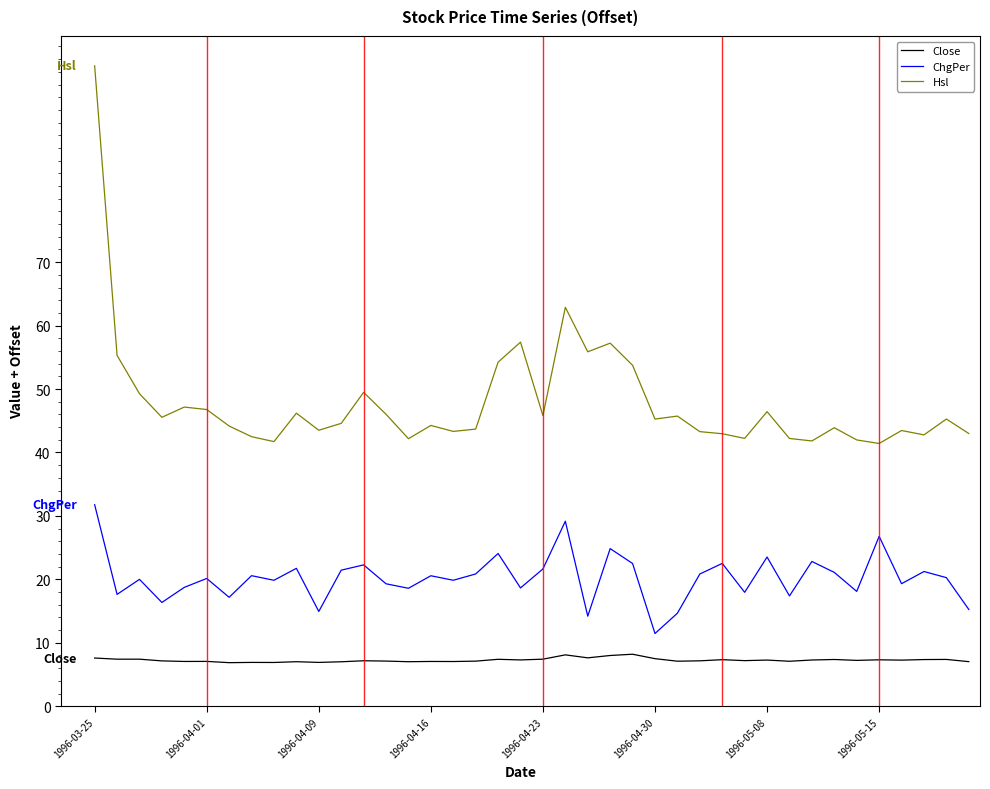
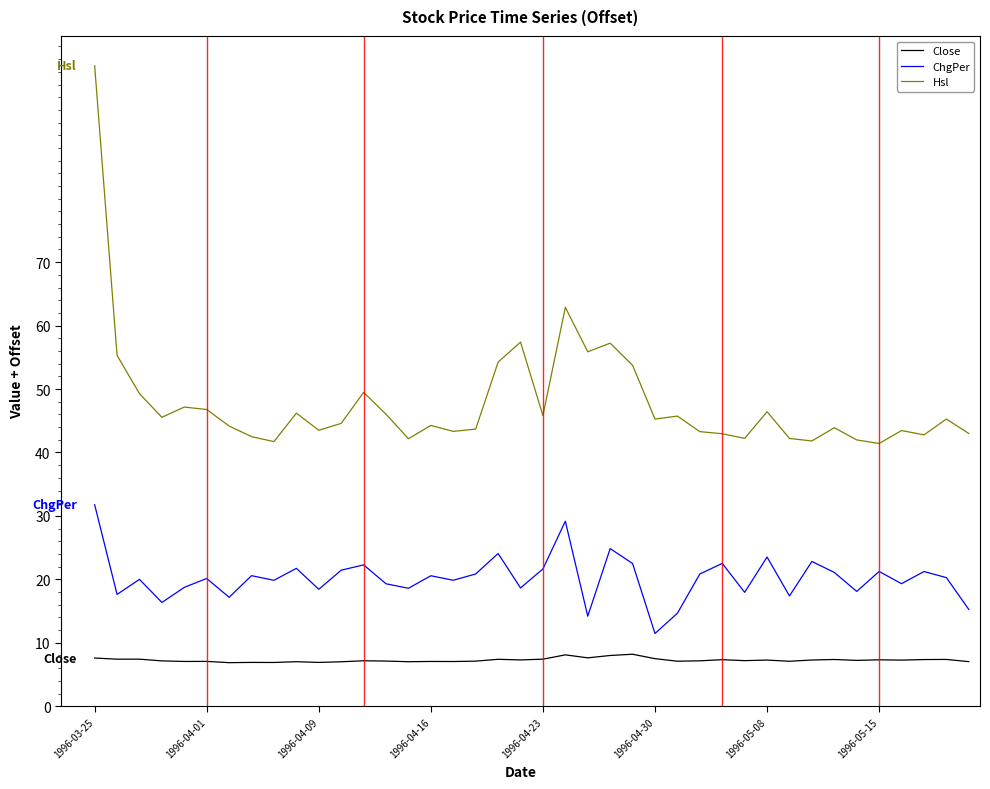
  {
    "Close": {
      "1996-03-25": 8,
      "1996-04-01": 7,
      "1996-04-09": 7,
      "1996-04-16": 7,
      "1996-04-23": 7,
      "1996-04-30": 8,
      "1996-05-08": 7,
      "1996-05-15": 7
    },
    "ChgPer": {
      "1996-03-25": 32,
      "1996-04-01": 20,
-     "1996-04-09": 15,
+     "1996-04-09": 18,
      "1996-04-16": 21,
      "1996-04-23": 22,
      "1996-04-30": 11,
      "1996-05-08": 24,
-     "1996-05-15": 27
+     "1996-05-15": 21
    },
    "Hsl": {
      "1996-03-25": 101,
      "1996-04-01": 47,
      "1996-04-09": 44,
      "1996-04-16": 44,
      "1996-04-23": 46,
      "1996-04-30": 45,
      "1996-05-08": 46,
      "1996-05-15": 41
    }
  }
